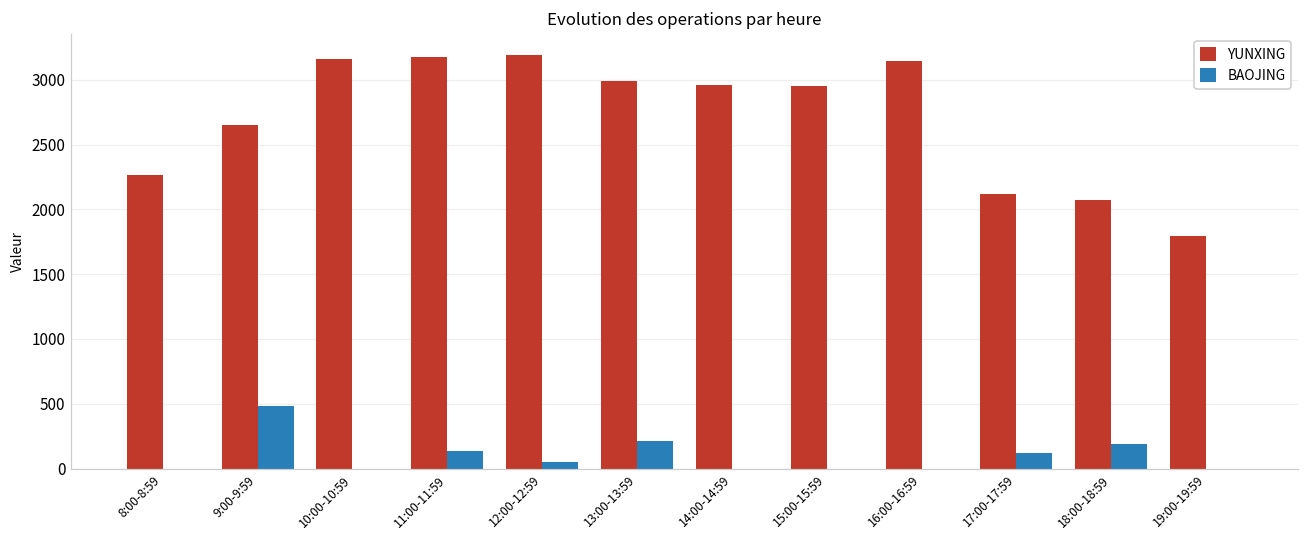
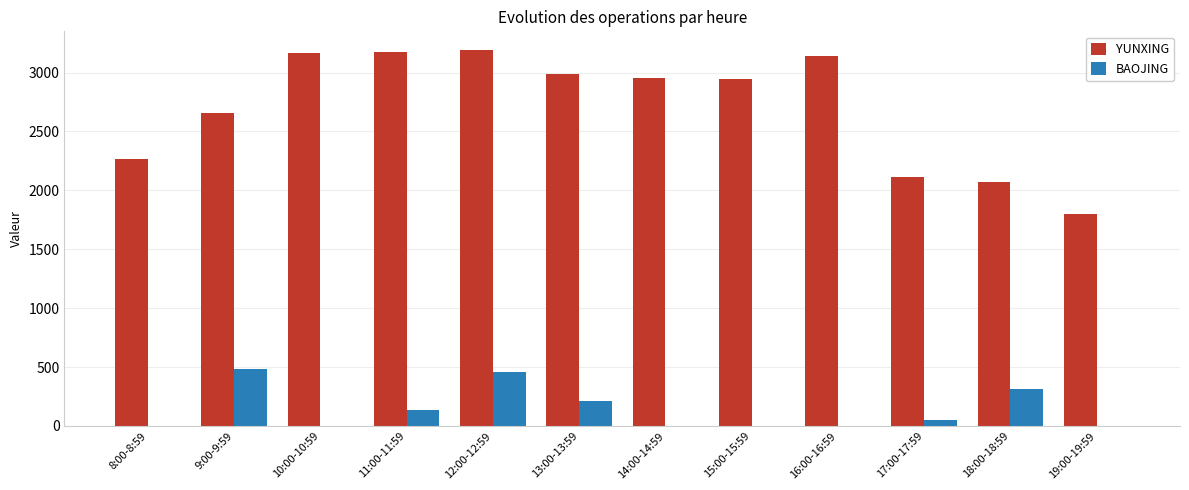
  {
    "YUNXING": {
      "8:00-8:59": 2260,
      "9:00-9:59": 2650,
      "10:00-10:59": 3160,
      "11:00-11:59": 3170,
      "12:00-12:59": 3190,
      "13:00-13:59": 2990,
      "14:00-14:59": 2960,
      "15:00-15:59": 2950,
      "16:00-16:59": 3140,
      "17:00-17:59": 2120,
      "18:00-18:59": 2070,
      "19:00-19:59": 1800
    },
    "BAOJING": {
      "8:00-8:59": 0,
      "9:00-9:59": 480,
      "10:00-10:59": 0,
      "11:00-11:59": 130,
-     "12:00-12:59": 50,
+     "12:00-12:59": 460,
      "13:00-13:59": 210,
      "14:00-14:59": 0,
      "15:00-15:59": 0,
      "16:00-16:59": 0,
-     "17:00-17:59": 120,
-     "18:00-18:59": 190,
+     "17:00-17:59": 50,
+     "18:00-18:59": 310,
      "19:00-19:59": 0
    }
  }
